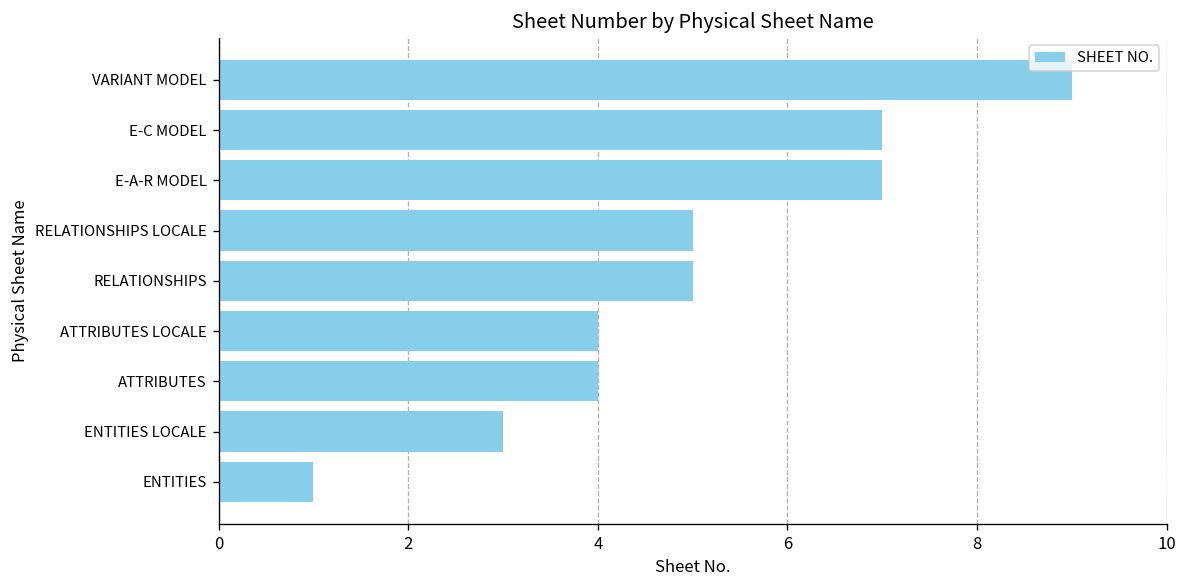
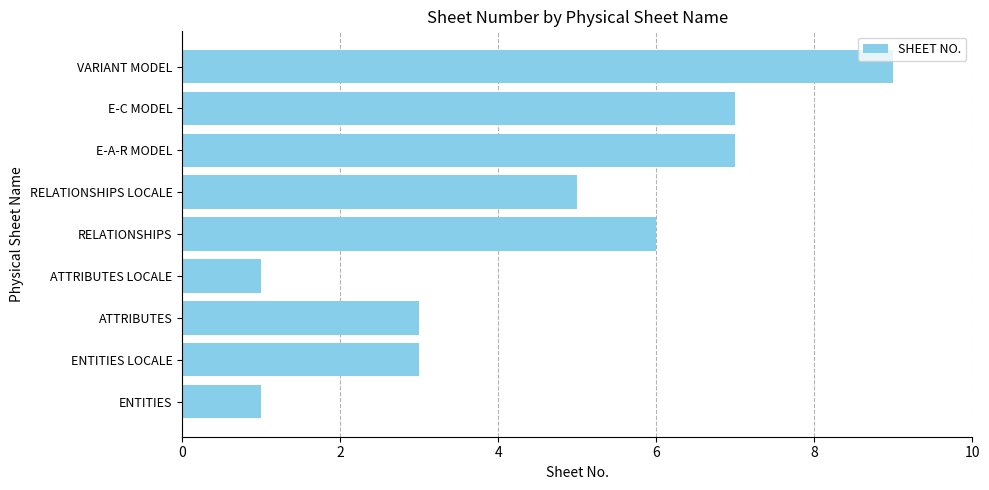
  {
    "VARIANT MODEL": 9,
    "E-C MODEL": 7,
    "E-A-R MODEL": 7,
    "RELATIONSHIPS LOCALE": 5,
-   "RELATIONSHIPS": 5,
-   "ATTRIBUTES LOCALE": 4,
-   "ATTRIBUTES": 4,
+   "RELATIONSHIPS": 6,
+   "ATTRIBUTES LOCALE": 1,
+   "ATTRIBUTES": 3,
    "ENTITIES LOCALE": 3,
    "ENTITIES": 1
  }
